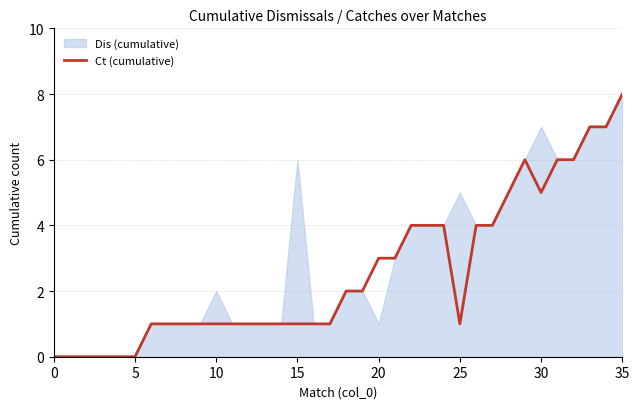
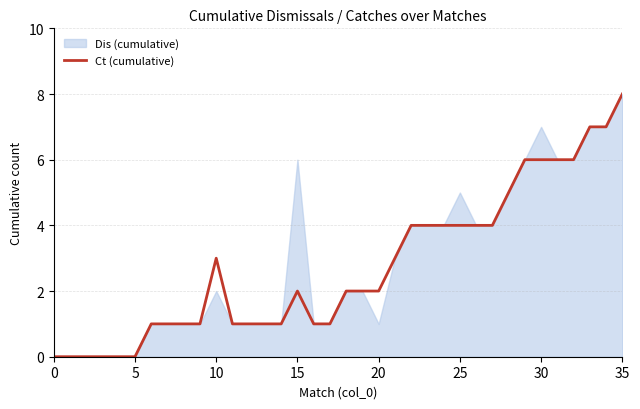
  {
    "Ct (cumulative)": {
-     "10": 1,
-     "15": 1,
-     "20": 3,
-     "25": 1,
-     "30": 5
+     "10": 3,
+     "15": 2,
+     "20": 2,
+     "25": 4,
+     "30": 6
    },
    "Dis (cumulative)": {
      "10": 2,
      "15": 6,
      "20": 1,
      "25": 5,
      "30": 7
    }
  }
